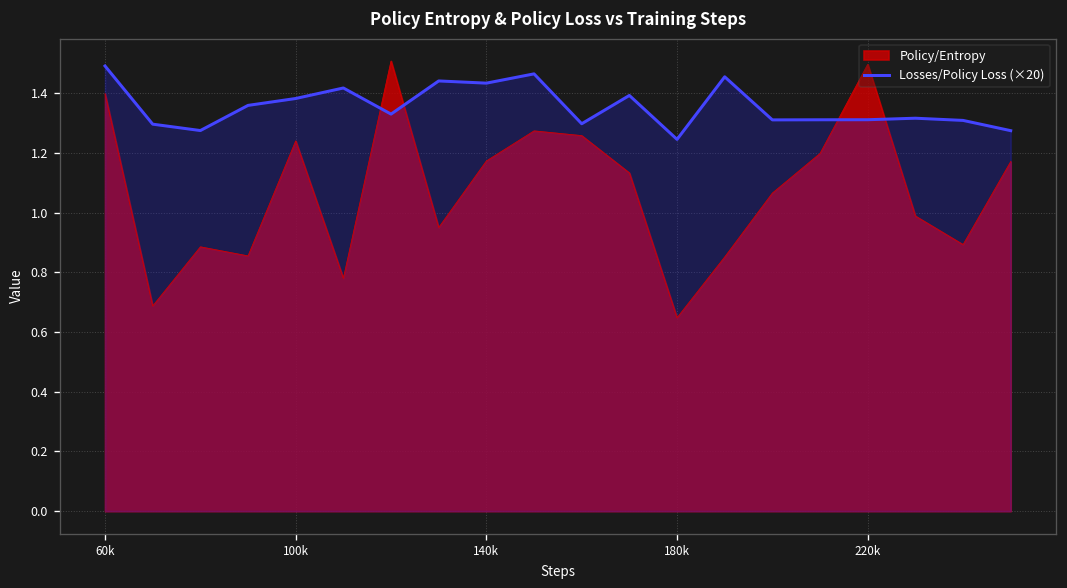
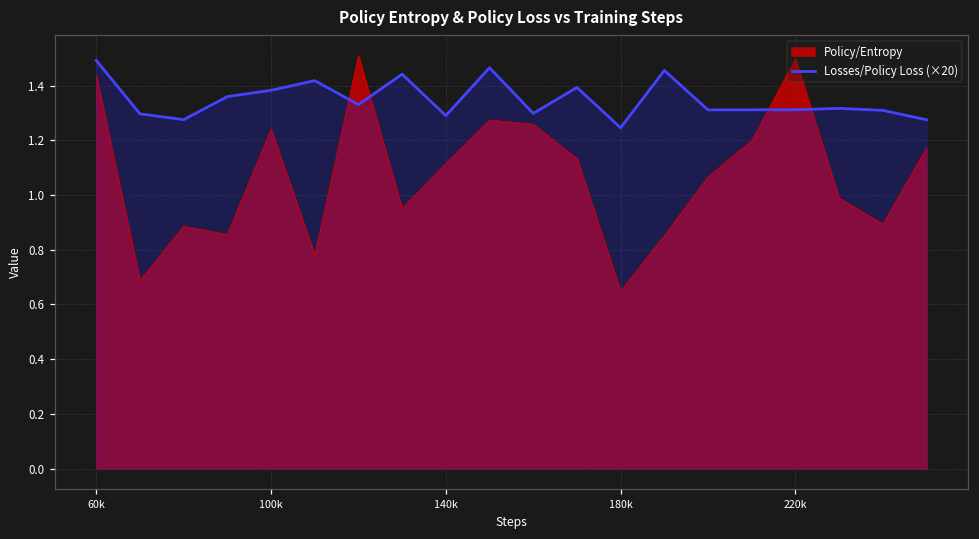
  {
    "Policy/Entropy": {
-     "60k": 1.40,
+     "60k": 1.44,
      "100k": 1.24,
-     "140k": 1.17,
+     "140k": 1.12,
      "180k": 0.65
    },
    "Losses/Policy Loss (×20)": {
      "60k": 1.49,
      "100k": 1.38,
-     "140k": 1.43,
+     "140k": 1.29,
      "180k": 1.25,
      "220k": 1.31
    }
  }
